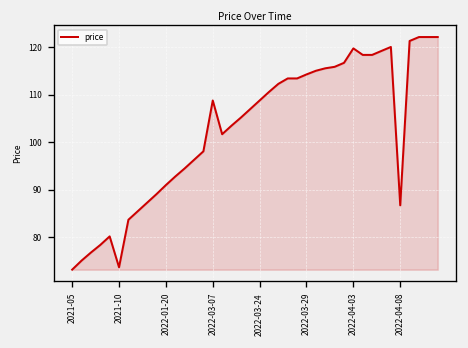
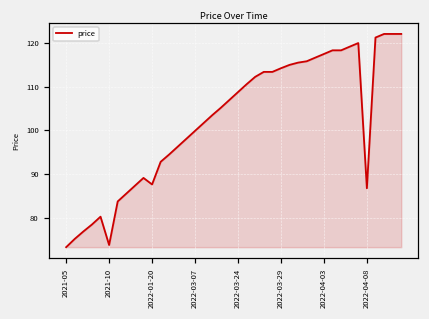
  {
    "2021-05": 73,
    "2021-10": 74,
-   "2022-01-20": 91,
-   "2022-03-07": 109,
+   "2022-01-20": 88,
+   "2022-03-07": 100,
    "2022-03-24": 109,
    "2022-03-29": 114,
-   "2022-04-03": 120,
+   "2022-04-03": 118,
    "2022-04-08": 87
  }
